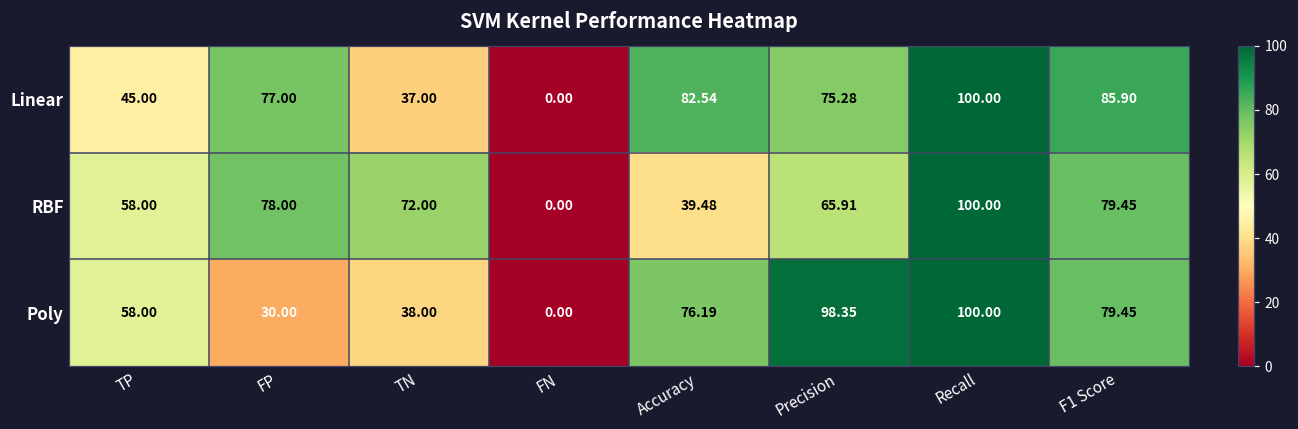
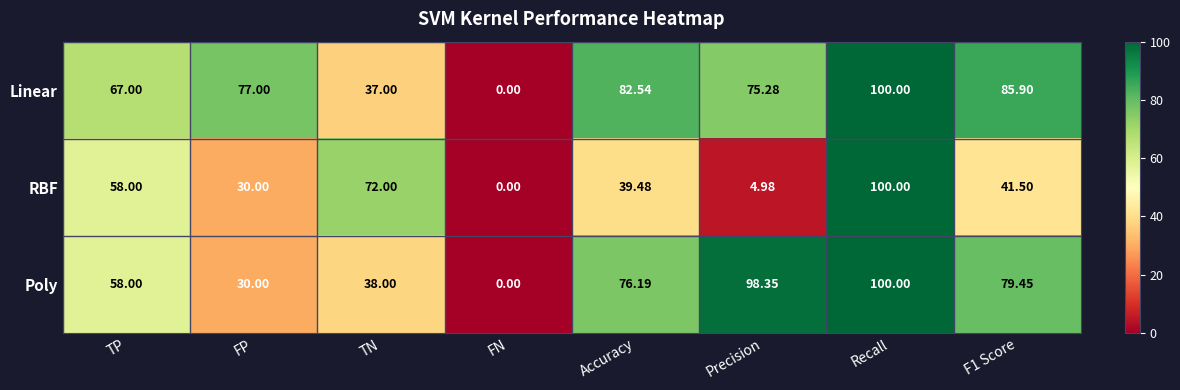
  {
    "Linear": {
-     "TP": 45.00,
+     "TP": 67.00,
      "FP": 77.00,
      "TN": 37.00,
      "FN": 0.00,
      "Accuracy": 82.54,
      "Precision": 75.28,
      "Recall": 100.00,
      "F1 Score": 85.90
    },
    "RBF": {
      "TP": 58.00,
-     "FP": 78.00,
+     "FP": 30.00,
      "TN": 72.00,
      "FN": 0.00,
      "Accuracy": 39.48,
-     "Precision": 65.91,
+     "Precision": 4.98,
      "Recall": 100.00,
-     "F1 Score": 79.45
+     "F1 Score": 41.50
    },
    "Poly": {
      "TP": 58.00,
      "FP": 30.00,
      "TN": 38.00,
      "FN": 0.00,
      "Accuracy": 76.19,
      "Precision": 98.35,
      "Recall": 100.00,
      "F1 Score": 79.45
    }
  }
